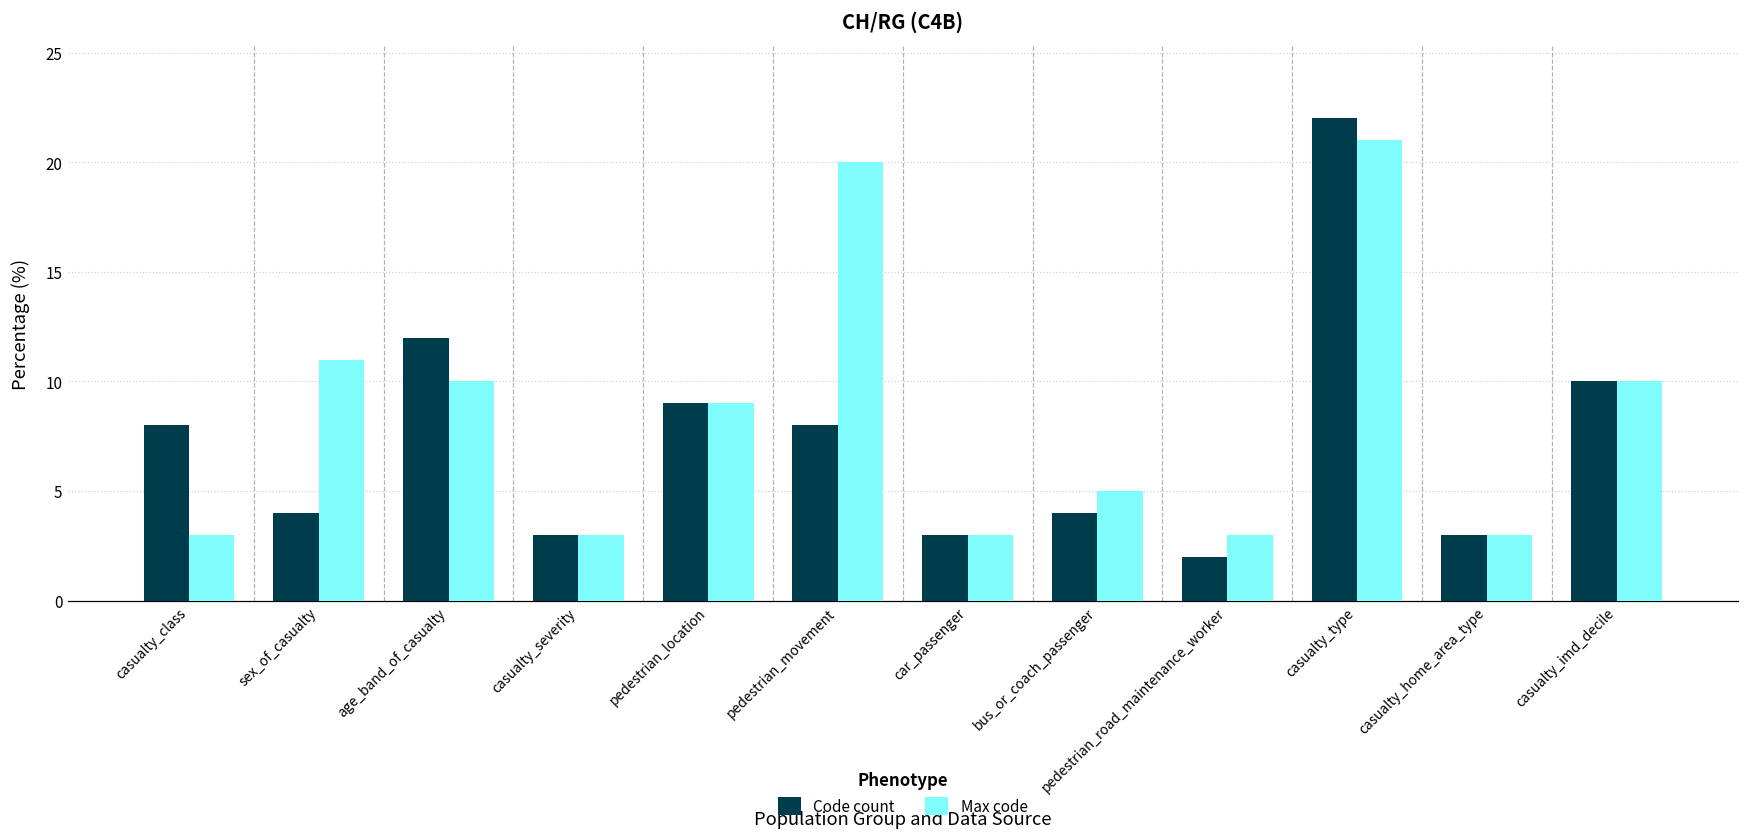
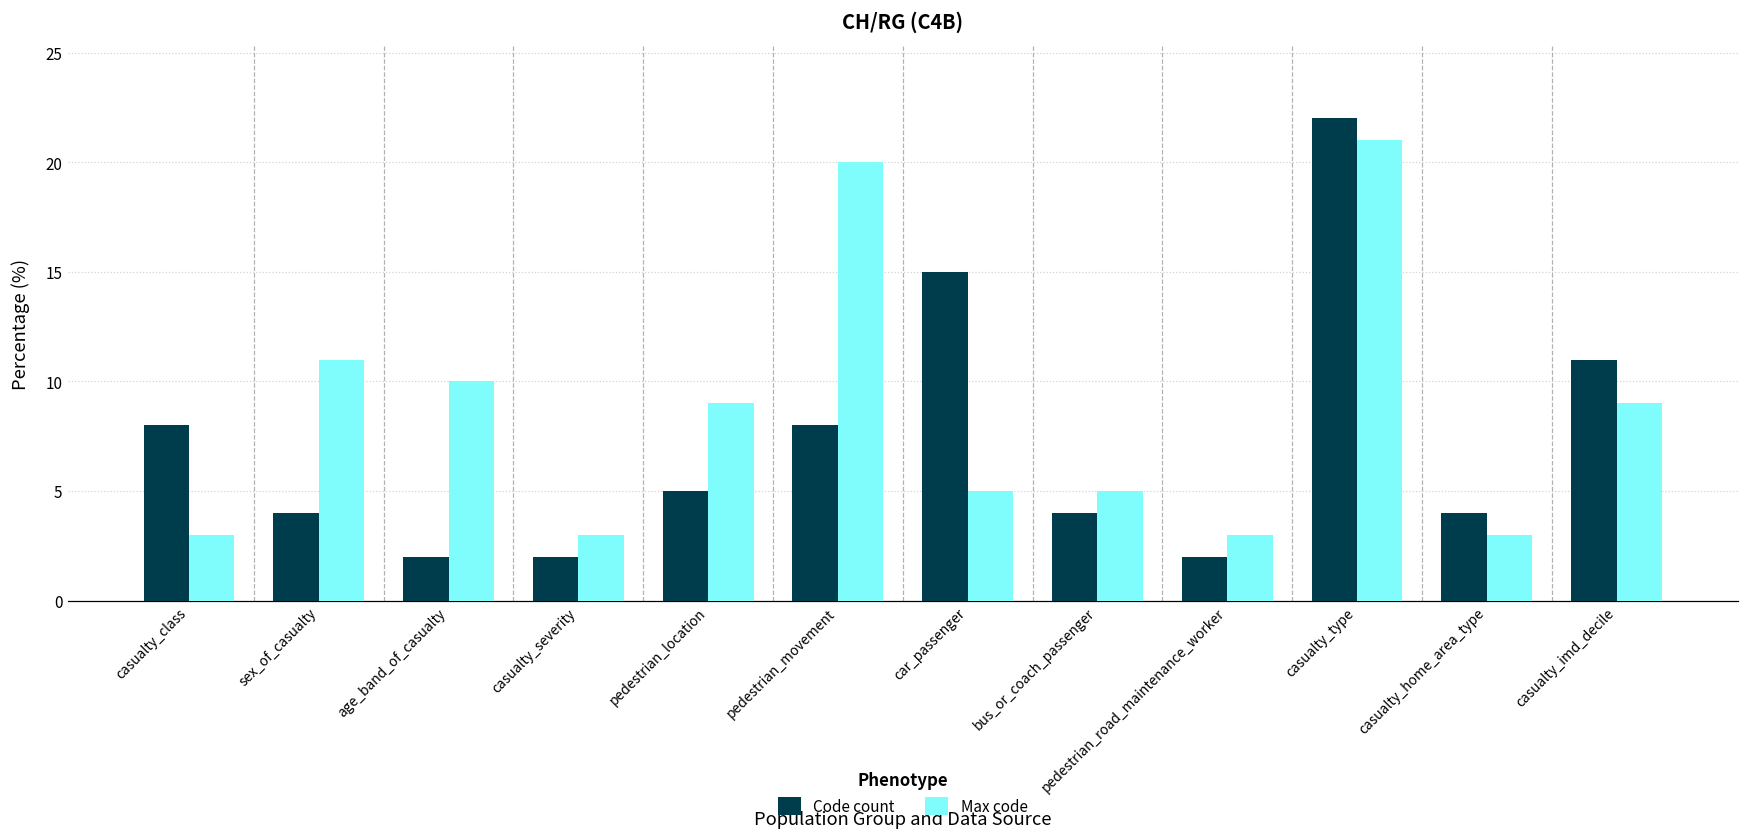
  {
    "Code count": {
      "casualty_class": 8,
      "sex_of_casualty": 4,
-     "age_band_of_casualty": 12,
-     "casualty_severity": 3,
-     "pedestrian_location": 9,
+     "age_band_of_casualty": 2,
+     "casualty_severity": 2,
+     "pedestrian_location": 5,
      "pedestrian_movement": 8,
-     "car_passenger": 3,
+     "car_passenger": 15,
      "bus_or_coach_passenger": 4,
      "pedestrian_road_maintenance_worker": 2,
      "casualty_type": 22,
-     "casualty_home_area_type": 3,
-     "casualty_imd_decile": 10
+     "casualty_home_area_type": 4,
+     "casualty_imd_decile": 11
    },
    "Max code": {
      "casualty_class": 3,
      "sex_of_casualty": 11,
      "age_band_of_casualty": 10,
      "casualty_severity": 3,
      "pedestrian_location": 9,
      "pedestrian_movement": 20,
-     "car_passenger": 3,
+     "car_passenger": 5,
      "bus_or_coach_passenger": 5,
      "pedestrian_road_maintenance_worker": 3,
      "casualty_type": 21,
      "casualty_home_area_type": 3,
-     "casualty_imd_decile": 10
+     "casualty_imd_decile": 9
    }
  }
